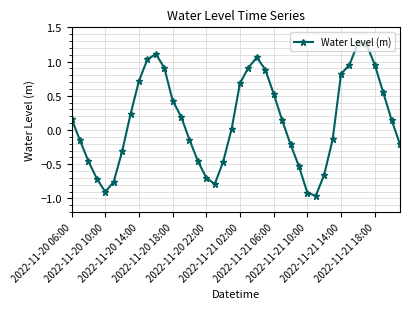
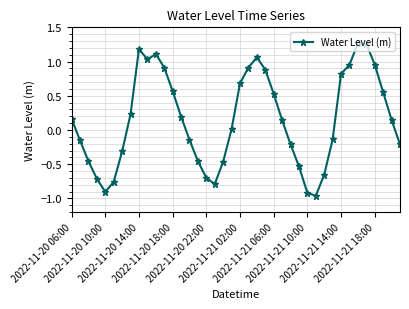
  {
    "2022-11-20 06:00": 0.2,
    "2022-11-20 10:00": -0.9,
-   "2022-11-20 14:00": 0.7,
-   "2022-11-20 18:00": 0.4,
+   "2022-11-20 14:00": 1.2,
+   "2022-11-20 18:00": 0.6,
    "2022-11-20 22:00": -0.7,
    "2022-11-21 02:00": 0.7,
    "2022-11-21 06:00": 0.5,
    "2022-11-21 10:00": -0.9,
    "2022-11-21 14:00": 0.8,
    "2022-11-21 18:00": 1.0
  }
